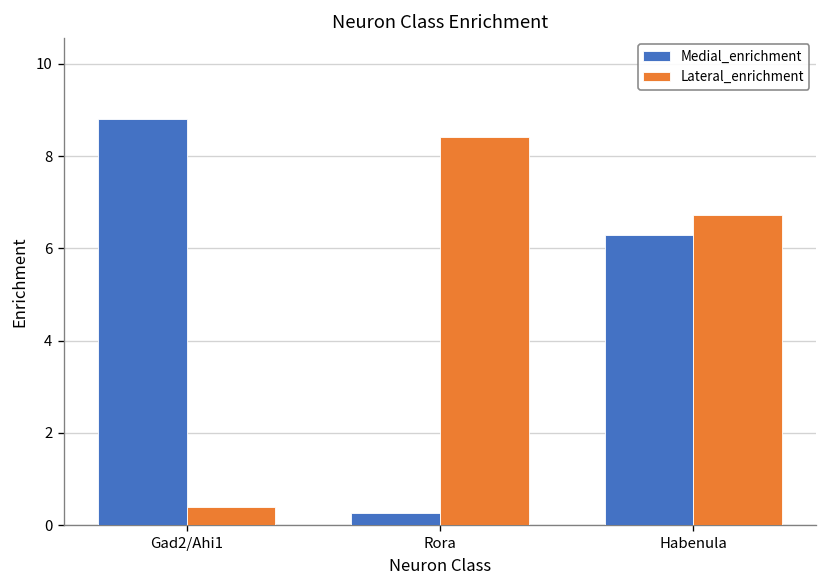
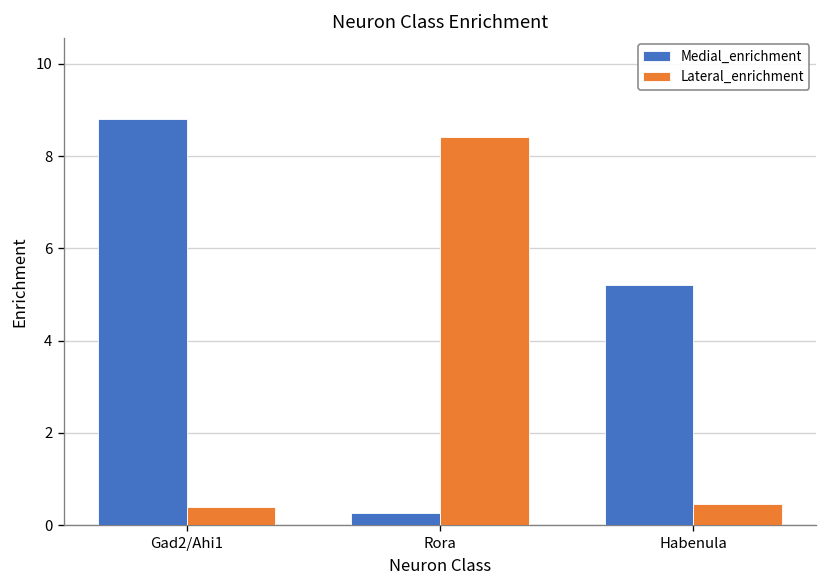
  {
    "Medial_enrichment": {
      "Gad2/Ahi1": 8.8,
      "Rora": 0.3,
-     "Habenula": 6.3
+     "Habenula": 5.2
    },
    "Lateral_enrichment": {
      "Gad2/Ahi1": 0.4,
      "Rora": 8.4,
-     "Habenula": 6.7
+     "Habenula": 0.5
    }
  }
